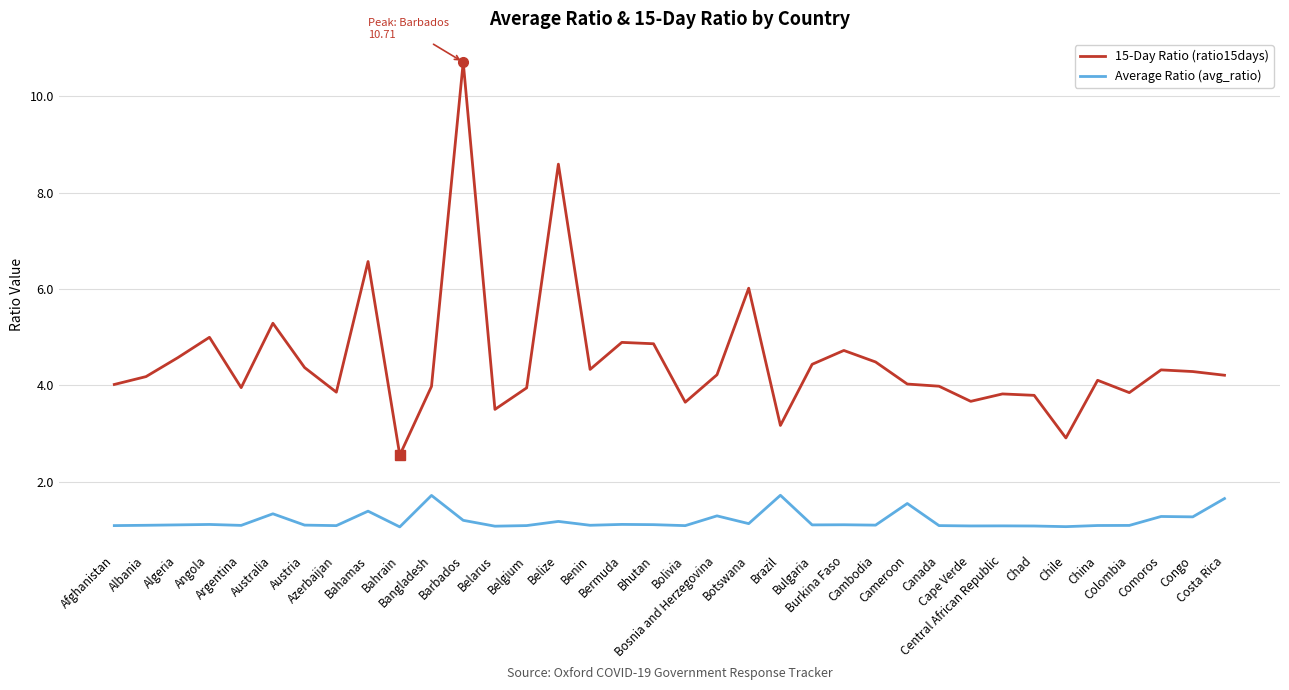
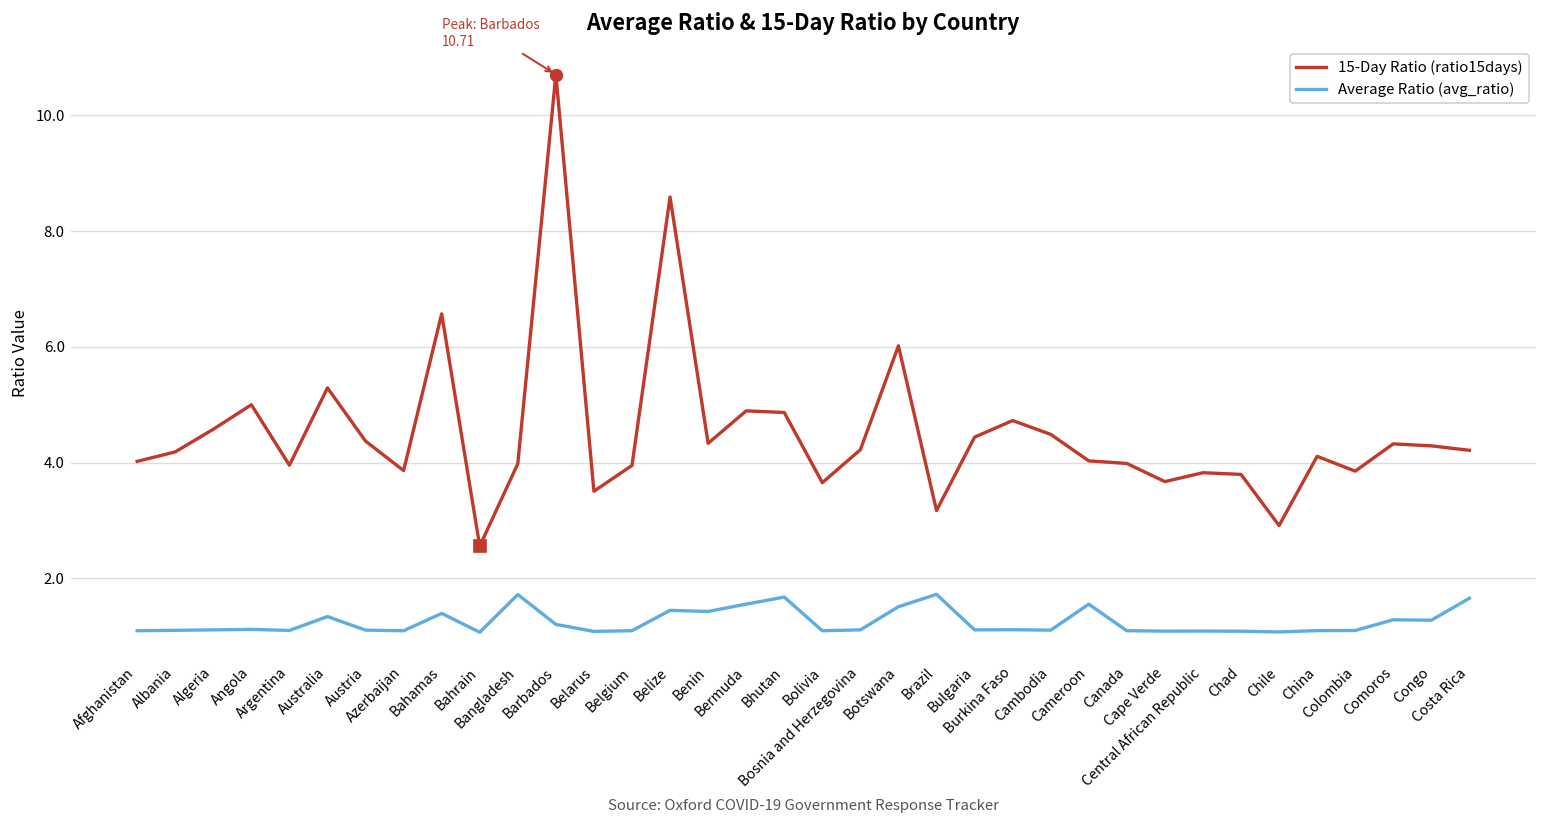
  {
    "Average Ratio (avg_ratio)": {
      "Afghanistan": 1.1,
      "Albania": 1.1,
      "Algeria": 1.1,
      "Angola": 1.1,
      "Argentina": 1.1,
      "Australia": 1.3,
      "Austria": 1.1,
      "Azerbaijan": 1.1,
      "Bahamas": 1.4,
      "Bahrain": 1.1,
      "Bangladesh": 1.7,
      "Barbados": 1.2,
      "Belarus": 1.1,
      "Belgium": 1.1,
-     "Belize": 1.2,
-     "Benin": 1.1,
-     "Bermuda": 1.1,
-     "Bhutan": 1.1,
+     "Belize": 1.4,
+     "Benin": 1.4,
+     "Bermuda": 1.6,
+     "Bhutan": 1.7,
      "Bolivia": 1.1,
-     "Bosnia and Herzegovina": 1.3,
-     "Botswana": 1.1,
+     "Bosnia and Herzegovina": 1.1,
+     "Botswana": 1.5,
      "Brazil": 1.7,
      "Bulgaria": 1.1,
      "Burkina Faso": 1.1,
      "Cambodia": 1.1,
      "Cameroon": 1.6,
      "Canada": 1.1,
      "Cape Verde": 1.1,
      "Central African Republic": 1.1,
      "Chad": 1.1,
      "Chile": 1.1,
      "China": 1.1,
      "Colombia": 1.1,
      "Comoros": 1.3,
      "Congo": 1.3,
      "Costa Rica": 1.7
    }
  }
